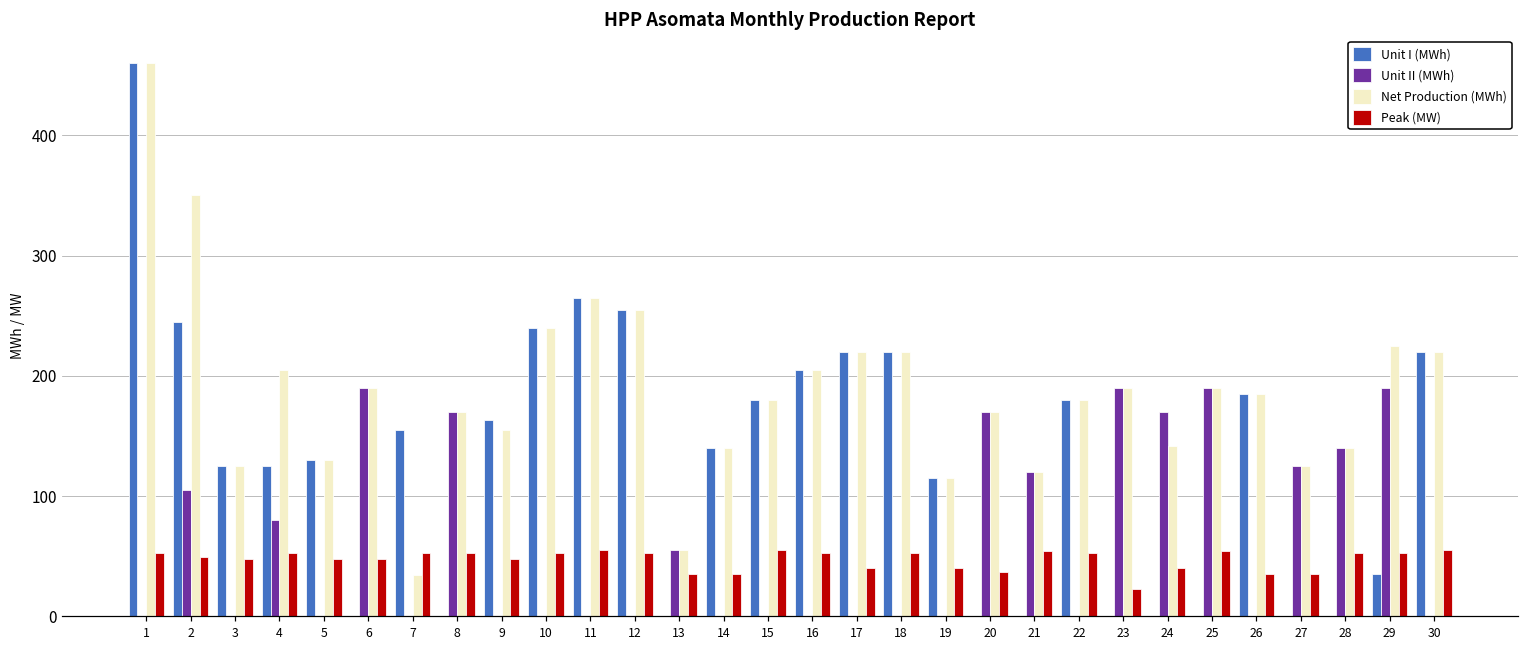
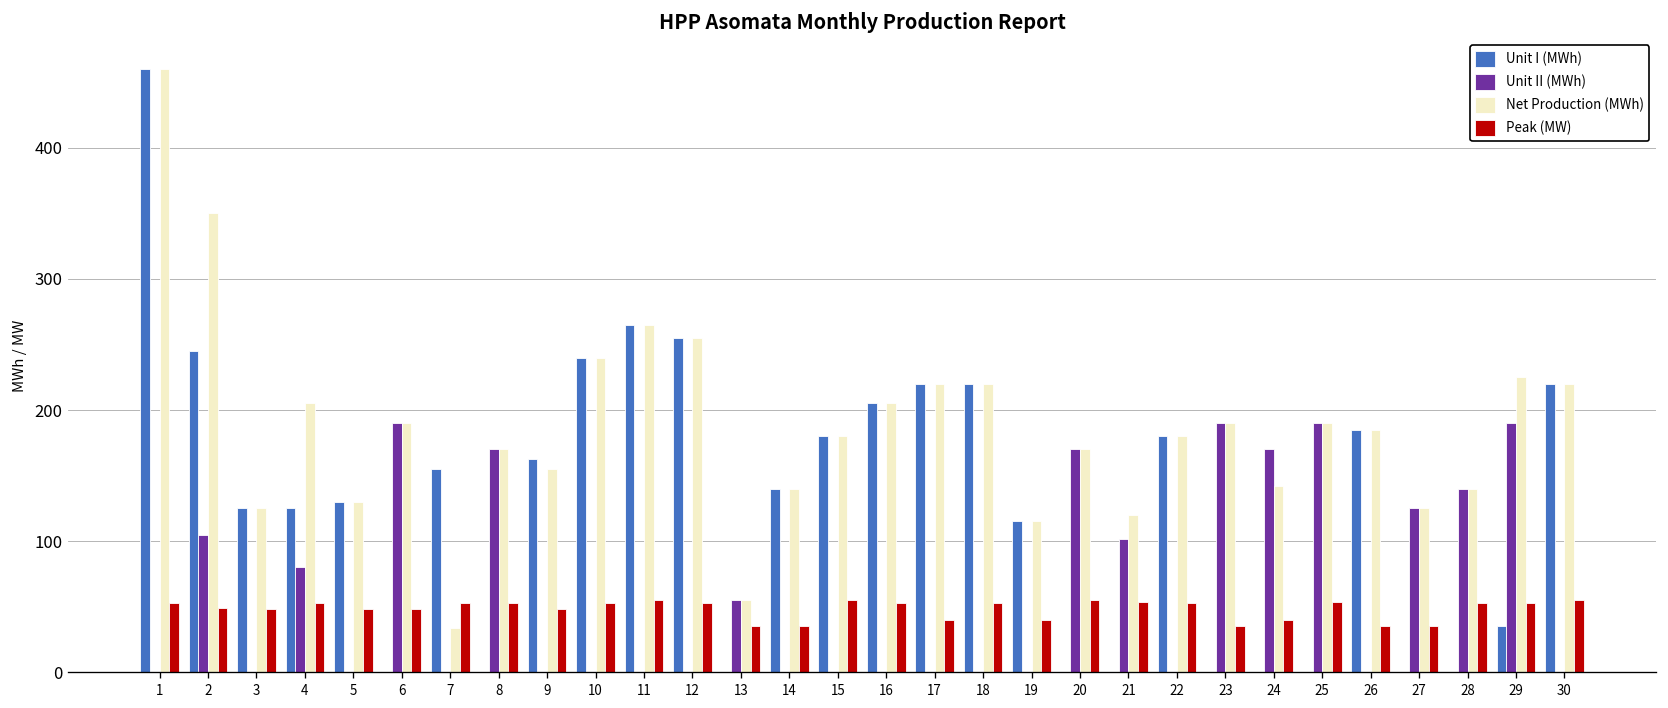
  {
    "Unit I (MWh)": {
      "1": 460,
      "2": 245,
      "3": 125,
      "4": 125,
      "5": 130,
      "6": 0,
      "7": 155,
      "8": 0,
      "9": 163,
      "10": 240,
      "11": 265,
      "12": 255,
      "13": 0,
      "14": 140,
      "15": 180,
      "16": 205,
      "17": 220,
      "18": 220,
      "19": 115,
      "20": 0,
      "21": 0,
      "22": 180,
      "23": 0,
      "24": 0,
      "25": 0,
      "26": 185,
      "27": 0,
      "28": 0,
      "29": 35,
      "30": 220
    },
    "Unit II (MWh)": {
      "1": 0,
      "2": 105,
      "3": 0,
      "4": 80,
      "5": 0,
      "6": 190,
      "7": 0,
      "8": 170,
      "9": 0,
      "10": 0,
      "11": 0,
      "12": 0,
      "13": 55,
      "14": 0,
      "15": 0,
      "16": 0,
      "17": 0,
      "18": 0,
      "19": 0,
      "20": 170,
-     "21": 120,
+     "21": 102,
      "22": 0,
      "23": 190,
      "24": 170,
      "25": 190,
      "26": 0,
      "27": 125,
      "28": 140,
      "29": 190,
      "30": 0
    },
    "Net Production (MWh)": {
      "1": 460,
      "2": 350,
      "3": 125,
      "4": 205,
      "5": 130,
      "6": 190,
      "7": 34,
      "8": 170,
      "9": 155,
      "10": 240,
      "11": 265,
      "12": 255,
      "13": 55,
      "14": 140,
      "15": 180,
      "16": 205,
      "17": 220,
      "18": 220,
      "19": 115,
      "20": 170,
      "21": 120,
      "22": 180,
      "23": 190,
      "24": 142,
      "25": 190,
      "26": 185,
      "27": 125,
      "28": 140,
      "29": 225,
      "30": 220
    },
    "Peak (MW)": {
      "1": 53,
      "2": 49,
      "3": 48,
      "4": 53,
      "5": 48,
      "6": 48,
      "7": 53,
      "8": 53,
      "9": 48,
      "10": 53,
      "11": 55,
      "12": 53,
      "13": 35,
      "14": 35,
      "15": 55,
      "16": 53,
      "17": 40,
      "18": 53,
      "19": 40,
-     "20": 37,
+     "20": 55,
      "21": 54,
      "22": 53,
-     "23": 23,
+     "23": 35,
      "24": 40,
      "25": 54,
      "26": 35,
      "27": 35,
      "28": 53,
      "29": 53,
      "30": 55
    }
  }
